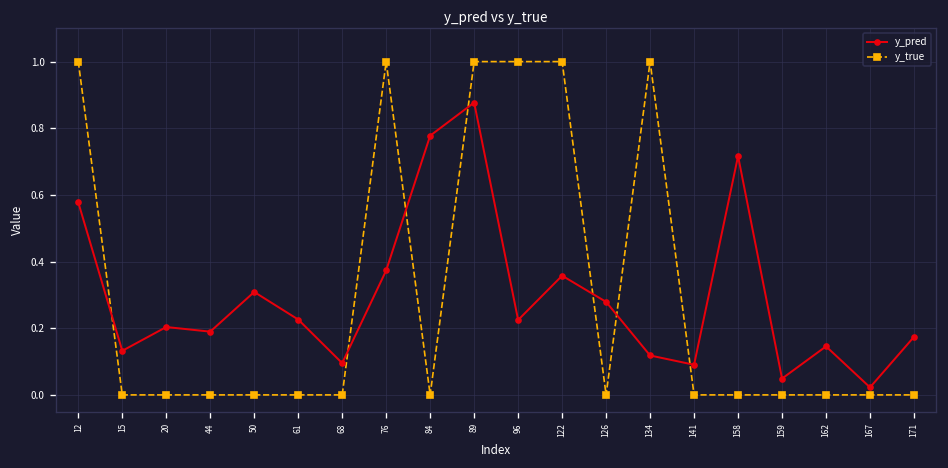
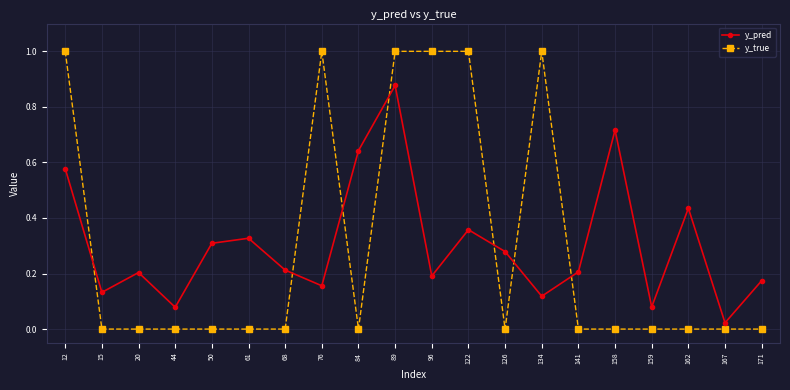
  {
    "y_pred": {
      "12": 0.58,
      "15": 0.13,
      "20": 0.20,
-     "44": 0.19,
+     "44": 0.08,
      "50": 0.31,
-     "61": 0.23,
-     "68": 0.10,
-     "76": 0.37,
-     "84": 0.78,
+     "61": 0.33,
+     "68": 0.21,
+     "76": 0.16,
+     "84": 0.64,
      "89": 0.88,
-     "96": 0.22,
+     "96": 0.19,
      "122": 0.36,
      "126": 0.28,
      "134": 0.12,
-     "141": 0.09,
+     "141": 0.21,
      "158": 0.72,
-     "159": 0.05,
-     "162": 0.15,
+     "159": 0.08,
+     "162": 0.44,
      "167": 0.02,
      "171": 0.17
    },
    "y_true": {
      "12": 1.00,
      "15": 0.00,
      "20": 0.00,
      "44": 0.00,
      "50": 0.00,
      "61": 0.00,
      "68": 0.00,
      "76": 1.00,
      "84": 0.00,
      "89": 1.00,
      "96": 1.00,
      "122": 1.00,
      "126": 0.00,
      "134": 1.00,
      "141": 0.00,
      "158": 0.00,
      "159": 0.00,
      "162": 0.00,
      "167": 0.00,
      "171": 0.00
    }
  }
